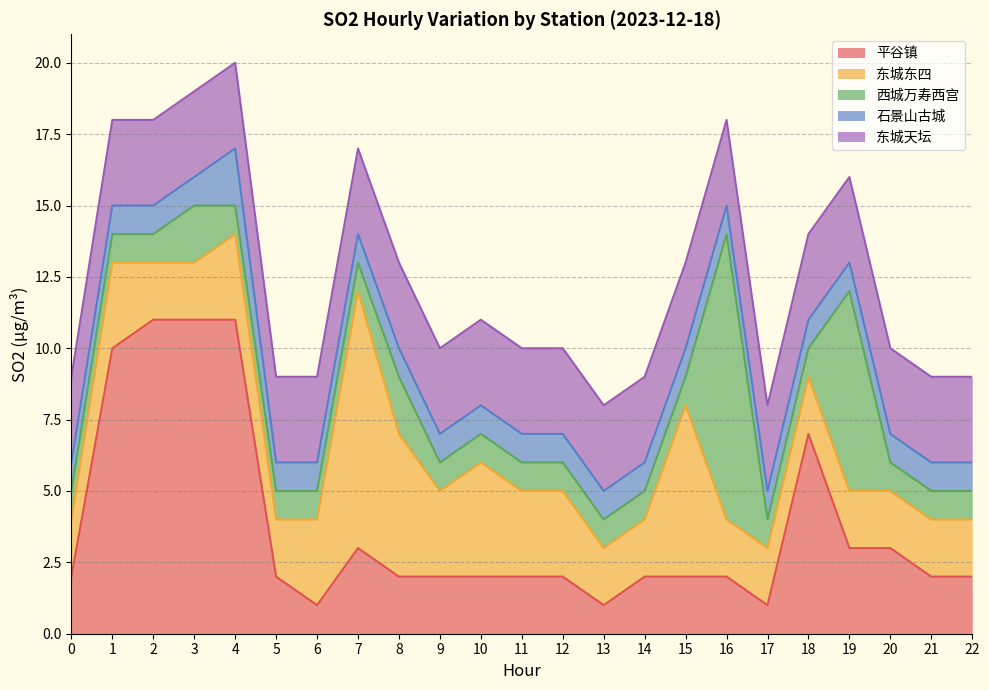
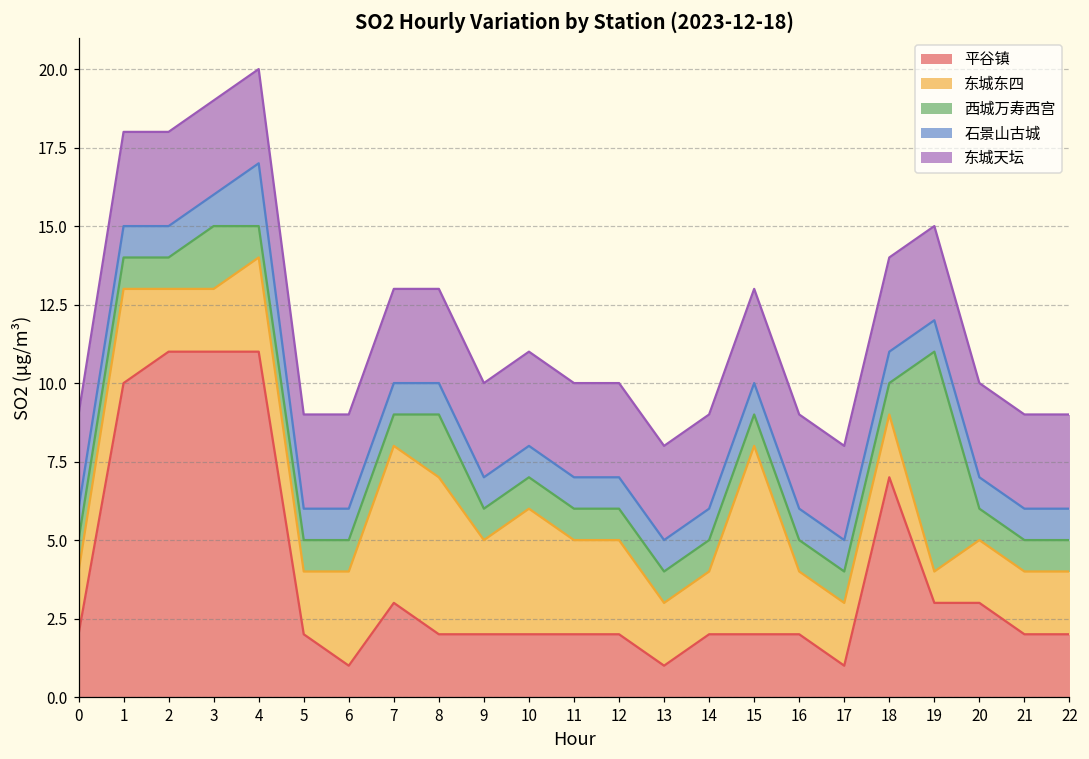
  {
    "平谷镇": {
      "0": 2,
      "1": 10,
      "2": 11,
      "3": 11,
      "4": 11,
      "5": 2,
      "6": 1,
      "7": 3,
      "8": 2,
      "9": 2,
      "10": 2,
      "11": 2,
      "12": 2,
      "13": 1,
      "14": 2,
      "15": 2,
      "16": 2,
      "17": 1,
      "18": 7,
      "19": 3,
      "20": 3,
      "21": 2,
      "22": 2
    },
    "东城东四": {
      "0": 4,
      "1": 13,
      "2": 13,
      "3": 13,
      "4": 14,
      "5": 4,
      "6": 4,
-     "7": 9,
+     "7": 5,
      "8": 7,
      "9": 5,
      "10": 6,
      "11": 5,
      "12": 5,
      "13": 3,
      "14": 4,
      "15": 8,
      "16": 4,
      "17": 3,
      "18": 9,
-     "19": 2,
+     "19": 1,
      "20": 5,
      "21": 4,
      "22": 4
    },
    "西城万寿西宫": {
      "0": 5,
      "1": 14,
      "2": 14,
      "3": 15,
      "4": 15,
      "5": 5,
      "6": 5,
      "8": 9,
      "9": 6,
      "10": 7,
      "11": 6,
      "12": 6,
      "13": 4,
      "14": 5,
      "15": 9,
-     "16": 10,
+     "16": 1,
      "17": 4,
      "18": 10,
      "20": 6,
      "21": 5,
      "22": 5
    },
    "石景山古城": {
      "0": 6,
      "1": 15,
      "2": 15,
      "3": 16,
      "4": 17,
      "5": 6,
      "6": 6,
      "8": 10,
      "9": 7,
      "10": 8,
      "11": 7,
      "12": 7,
      "13": 5,
      "14": 6,
      "15": 10,
      "17": 5,
      "18": 11,
      "20": 7,
      "21": 6,
      "22": 6
    },
    "东城天坛": {
      "0": 9,
      "1": 18,
      "2": 18,
      "3": 19,
      "4": 20,
      "5": 9,
      "6": 9,
      "8": 13,
      "9": 10,
      "10": 11,
      "11": 10,
      "12": 10,
      "13": 8,
      "14": 9,
      "15": 13,
      "17": 8,
      "18": 14,
      "20": 10,
      "21": 9,
      "22": 9
    }
  }
